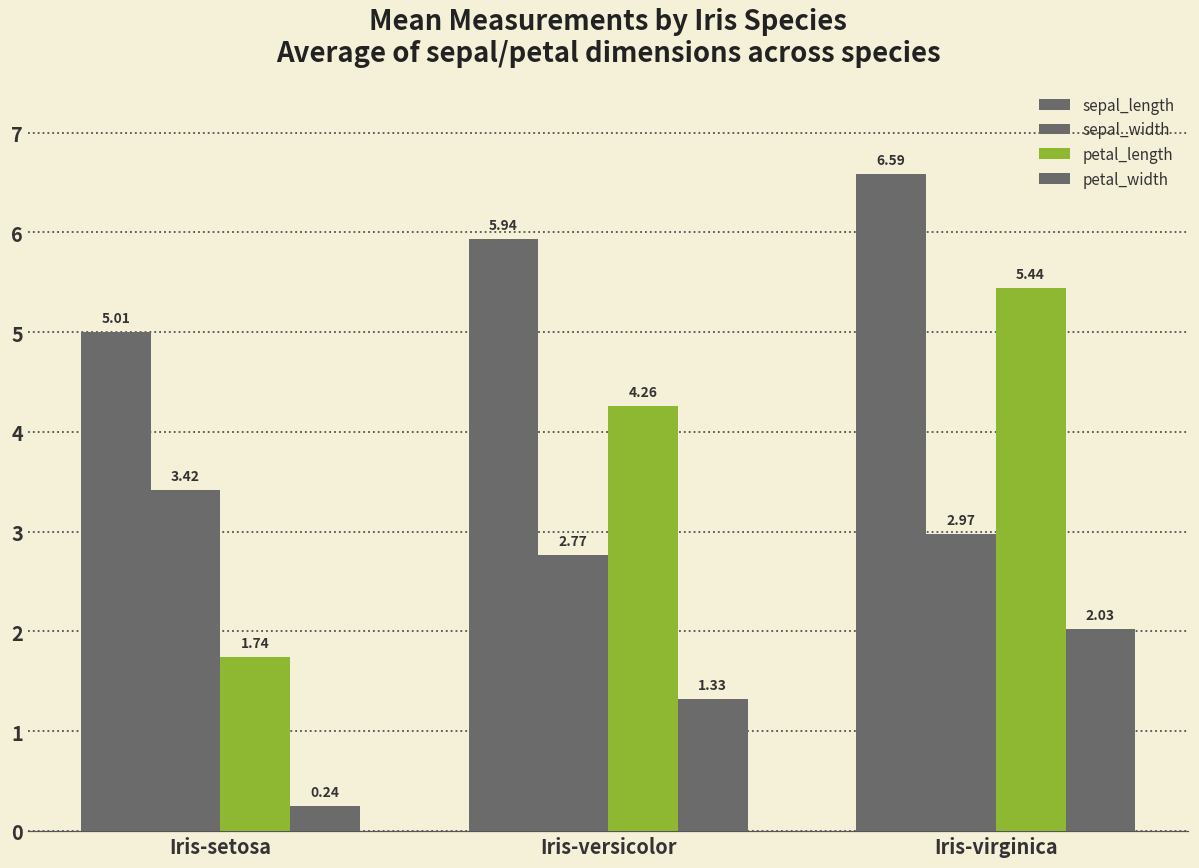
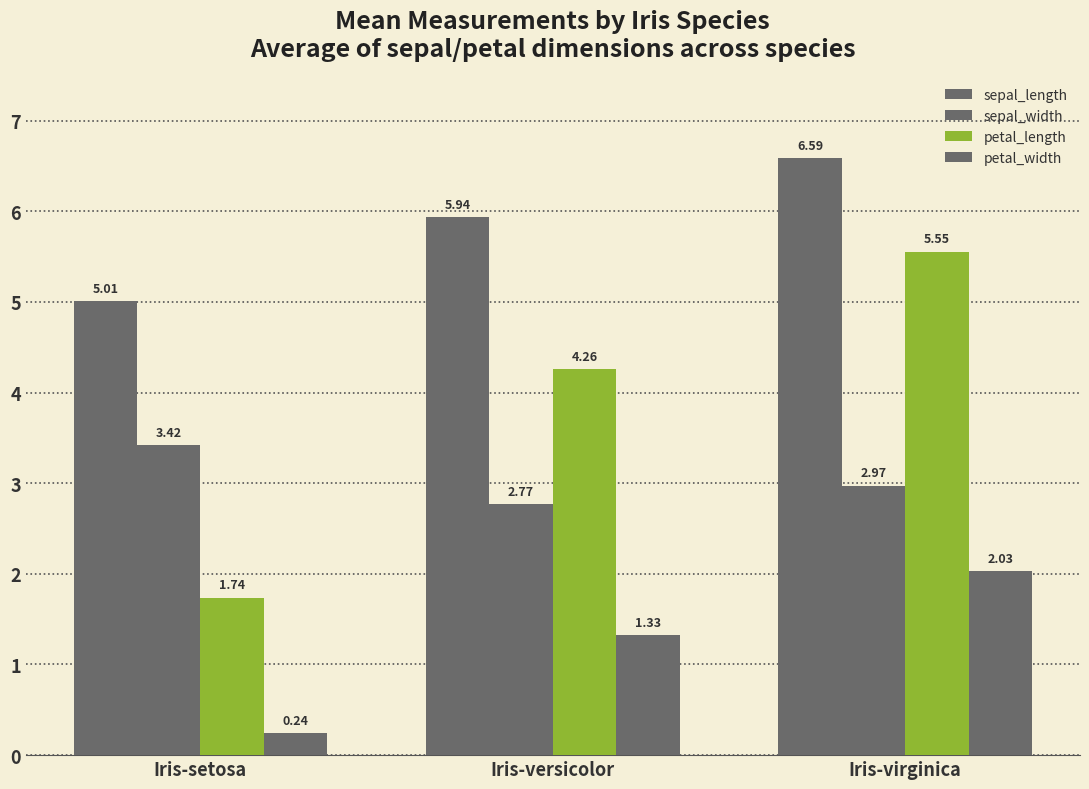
  {
    "petal_length": {
      "Iris-setosa": 1.74,
      "Iris-versicolor": 4.26,
-     "Iris-virginica": 5.44
+     "Iris-virginica": 5.55
    }
  }
